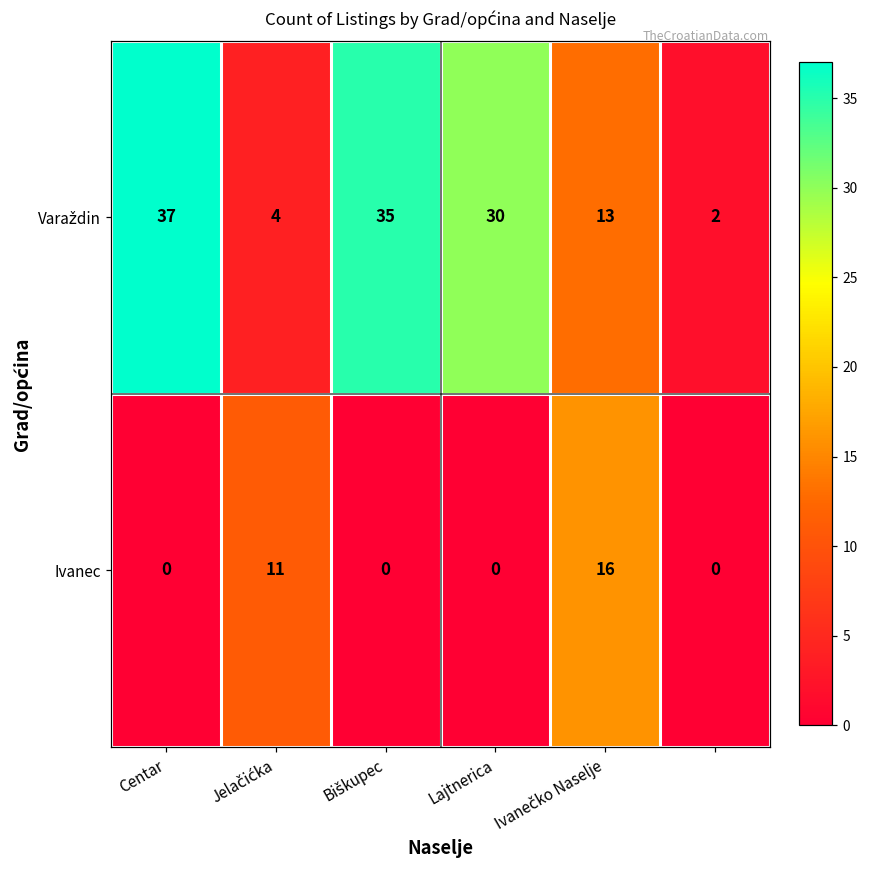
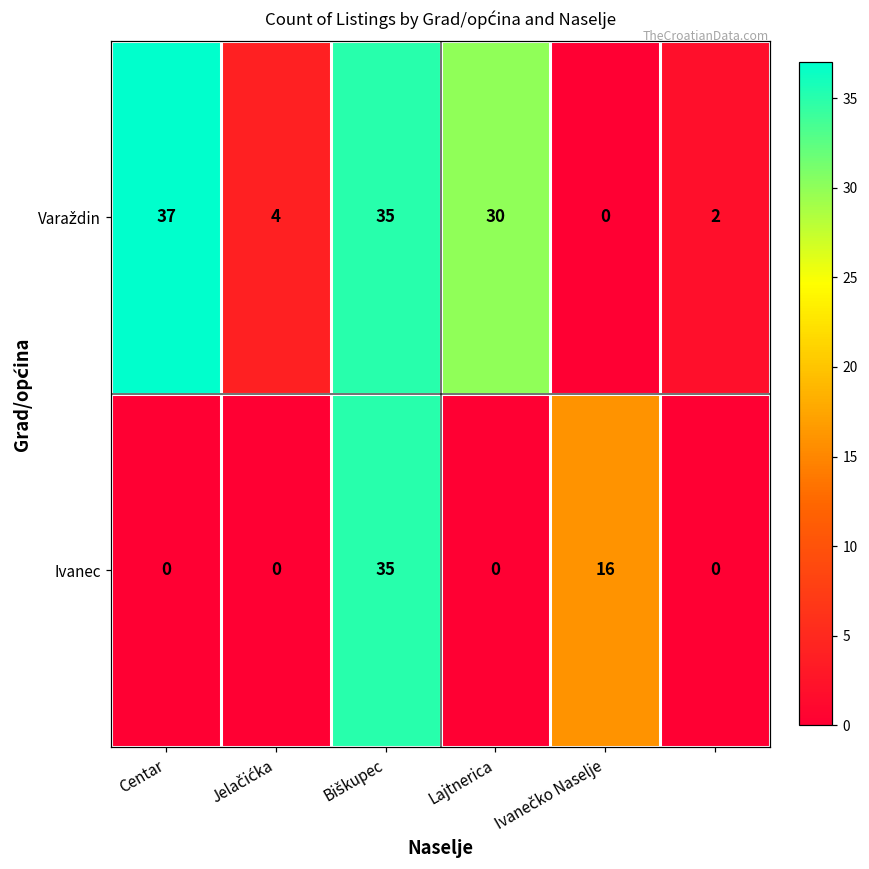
  {
    "Varaždin": {
      "Centar": 37,
      "Jelačićka": 4,
      "Biškupec": 35,
      "Lajtnerica": 30,
-     "Ivanečko Naselje": 13
+     "Ivanečko Naselje": 0
    },
    "Ivanec": {
      "Centar": 0,
-     "Jelačićka": 11,
-     "Biškupec": 0,
+     "Jelačićka": 0,
+     "Biškupec": 35,
      "Lajtnerica": 0,
      "Ivanečko Naselje": 16
    }
  }
